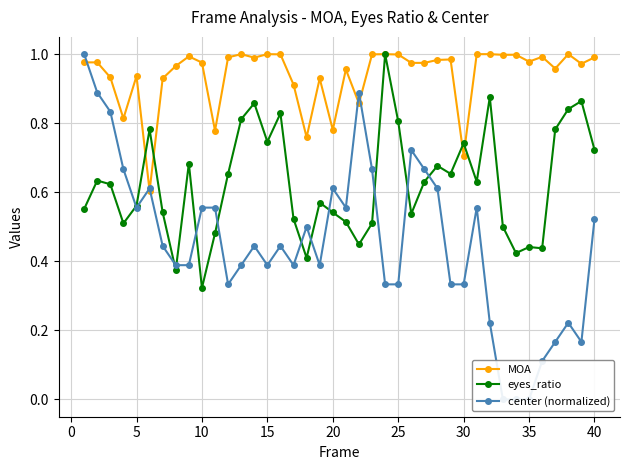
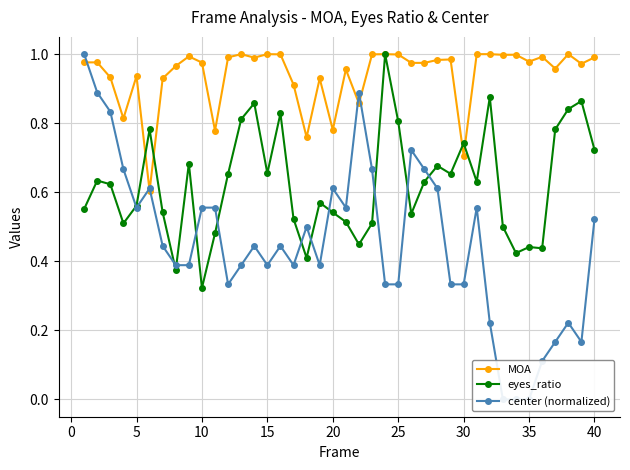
  {
    "MOA": {
      "5": 0.94,
      "10": 0.98,
      "15": 1.00,
      "20": 0.78,
      "25": 1.00,
      "30": 0.71,
      "35": 0.98,
      "40": 0.99
    },
    "eyes_ratio": {
      "10": 0.32,
-     "15": 0.75,
+     "15": 0.65,
      "20": 0.54,
      "25": 0.81,
      "30": 0.74,
      "35": 0.44,
      "40": 0.72
    },
    "center (normalized)": {
      "10": 0.56,
      "15": 0.39,
      "20": 0.61,
      "25": 0.33,
      "30": 0.33,
      "40": 0.52
    }
  }
